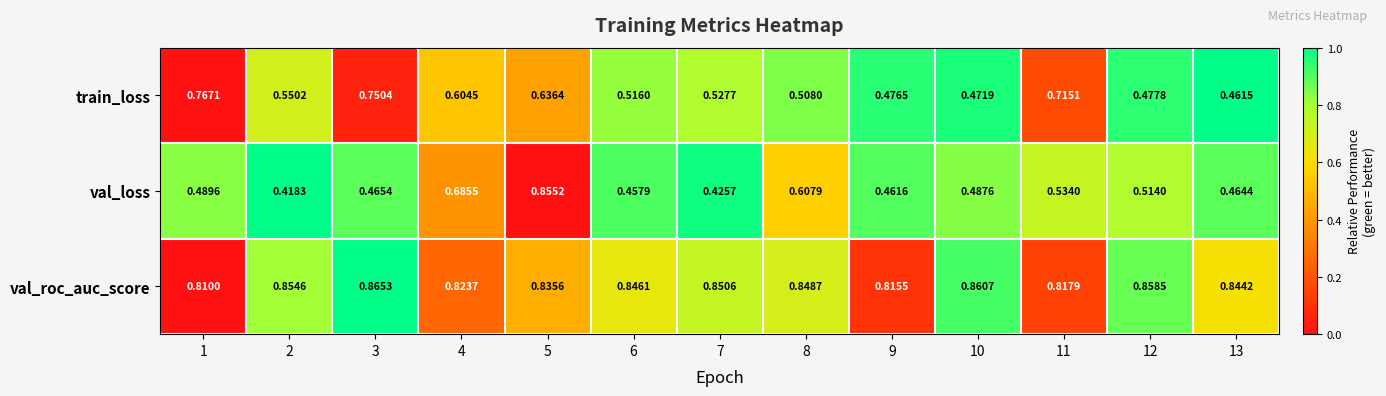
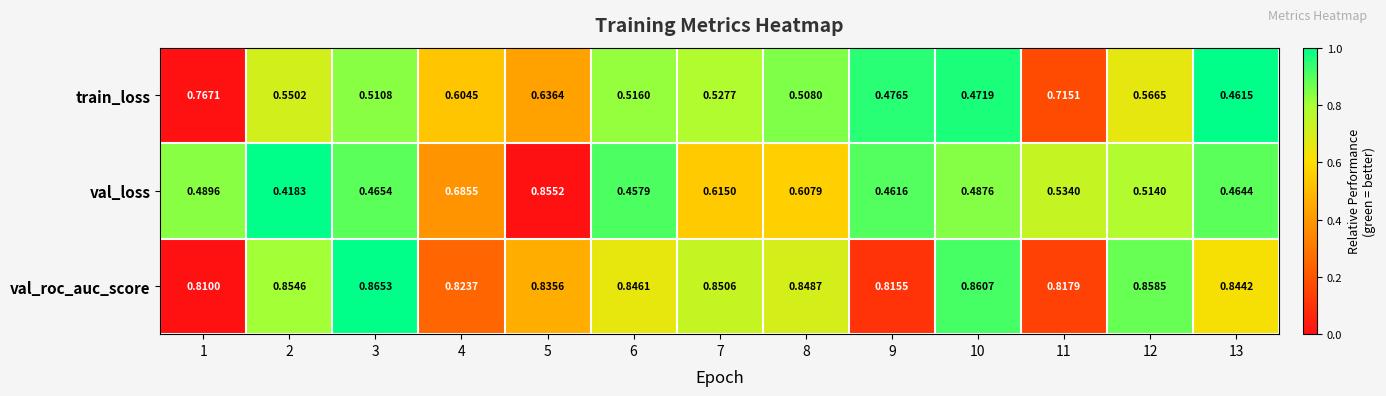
  {
    "train_loss": {
      "1": 0.7671,
      "2": 0.5502,
-     "3": 0.7504,
+     "3": 0.5108,
      "4": 0.6045,
      "5": 0.6364,
      "6": 0.5160,
      "7": 0.5277,
      "8": 0.5080,
      "9": 0.4765,
      "10": 0.4719,
      "11": 0.7151,
-     "12": 0.4778,
+     "12": 0.5665,
      "13": 0.4615
    },
    "val_loss": {
      "1": 0.4896,
      "2": 0.4183,
      "3": 0.4654,
      "4": 0.6855,
      "5": 0.8552,
      "6": 0.4579,
-     "7": 0.4257,
+     "7": 0.6150,
      "8": 0.6079,
      "9": 0.4616,
      "10": 0.4876,
      "11": 0.5340,
      "12": 0.5140,
      "13": 0.4644
    },
    "val_roc_auc_score": {
      "1": 0.8100,
      "2": 0.8546,
      "3": 0.8653,
      "4": 0.8237,
      "5": 0.8356,
      "6": 0.8461,
      "7": 0.8506,
      "8": 0.8487,
      "9": 0.8155,
      "10": 0.8607,
      "11": 0.8179,
      "12": 0.8585,
      "13": 0.8442
    }
  }
